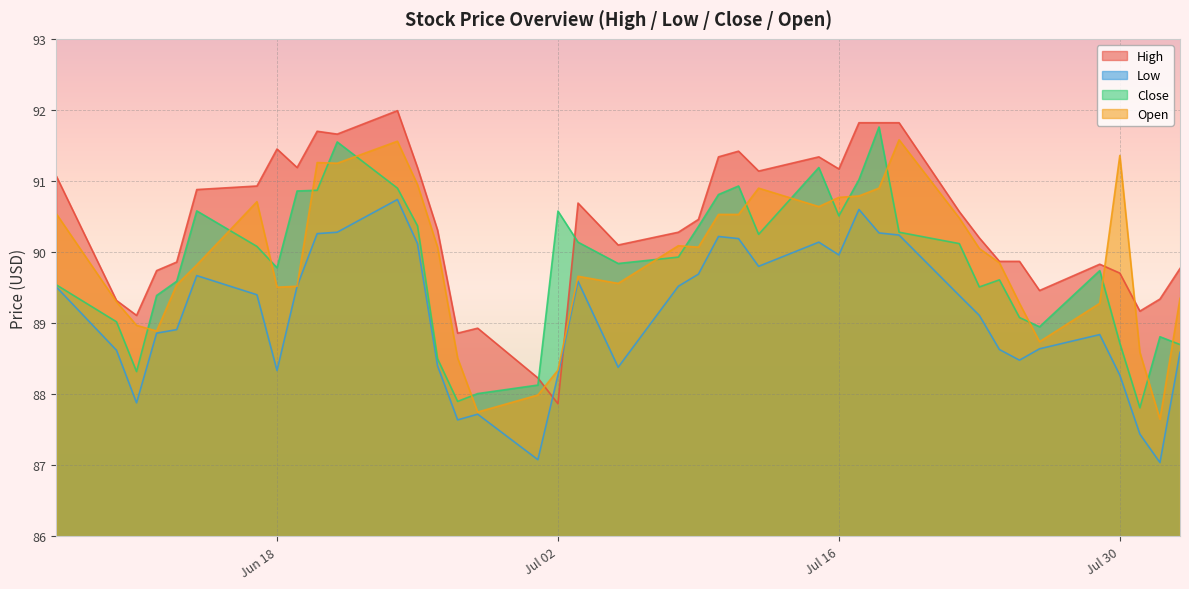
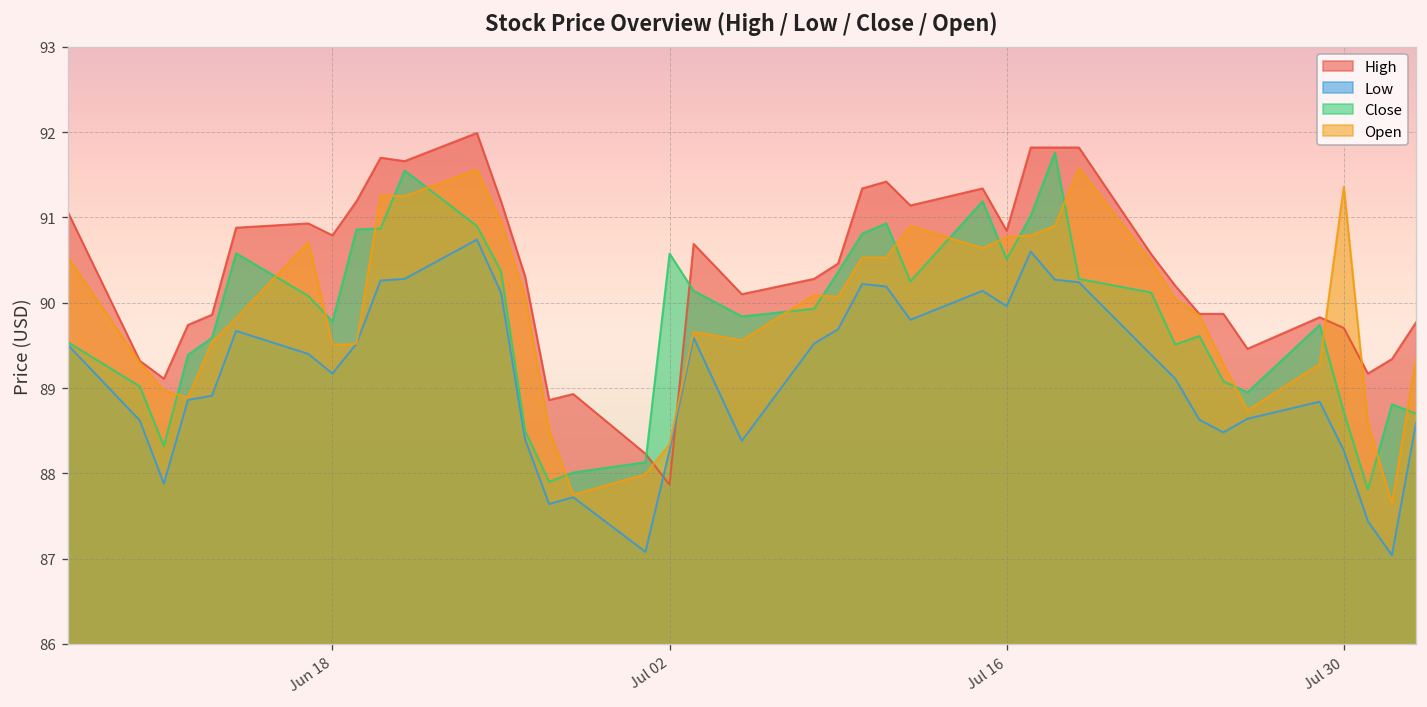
  {
    "High": {
-     "Jun 18": 91.5,
+     "Jun 18": 90.8,
      "Jul 02": 87.9,
-     "Jul 16": 91.2,
+     "Jul 16": 90.8,
      "Jul 30": 89.7
    },
    "Low": {
-     "Jun 18": 88.3,
+     "Jun 18": 89.2,
      "Jul 02": 88.3,
      "Jul 16": 90.0,
      "Jul 30": 88.3
    },
    "Close": {
      "Jun 18": 89.8,
      "Jul 02": 90.6,
      "Jul 16": 90.5,
      "Jul 30": 88.7
    },
    "Open": {
      "Jun 18": 89.5,
      "Jul 02": 88.3,
      "Jul 16": 90.8,
      "Jul 30": 91.4
    }
  }
